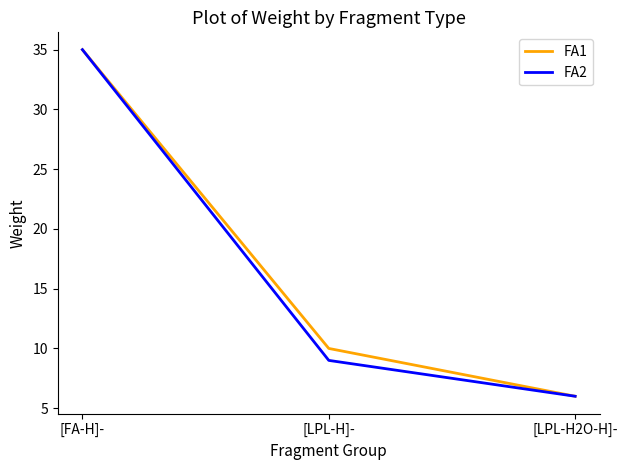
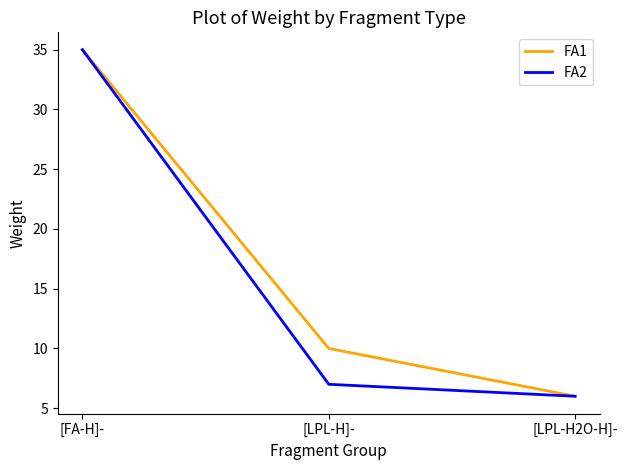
  {
    "FA1": {
      "[LPL-H]-": 10
    },
    "FA2": {
-     "[LPL-H]-": 9
+     "[LPL-H]-": 7
    }
  }
